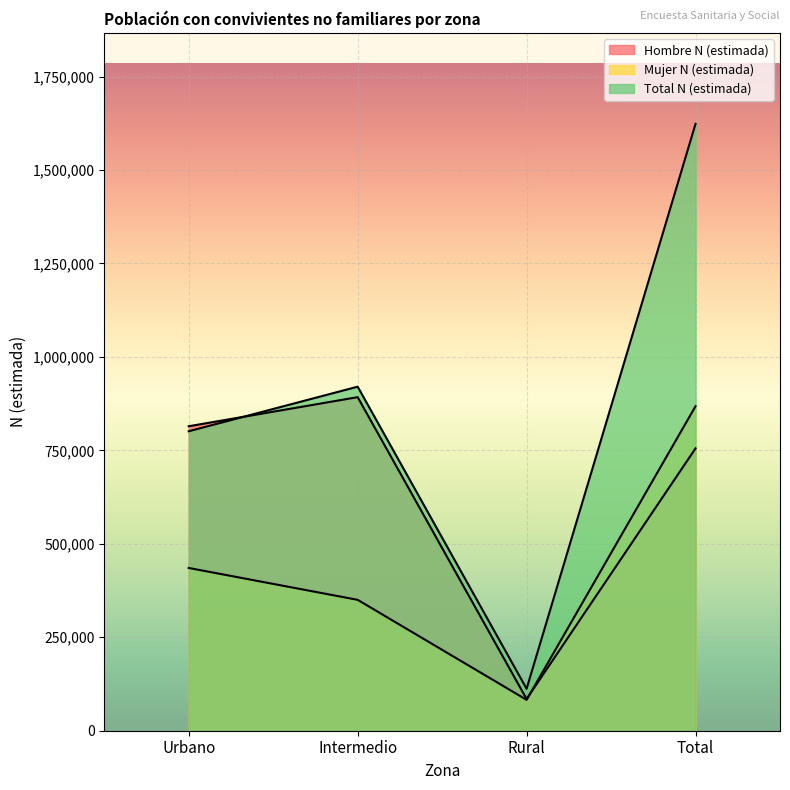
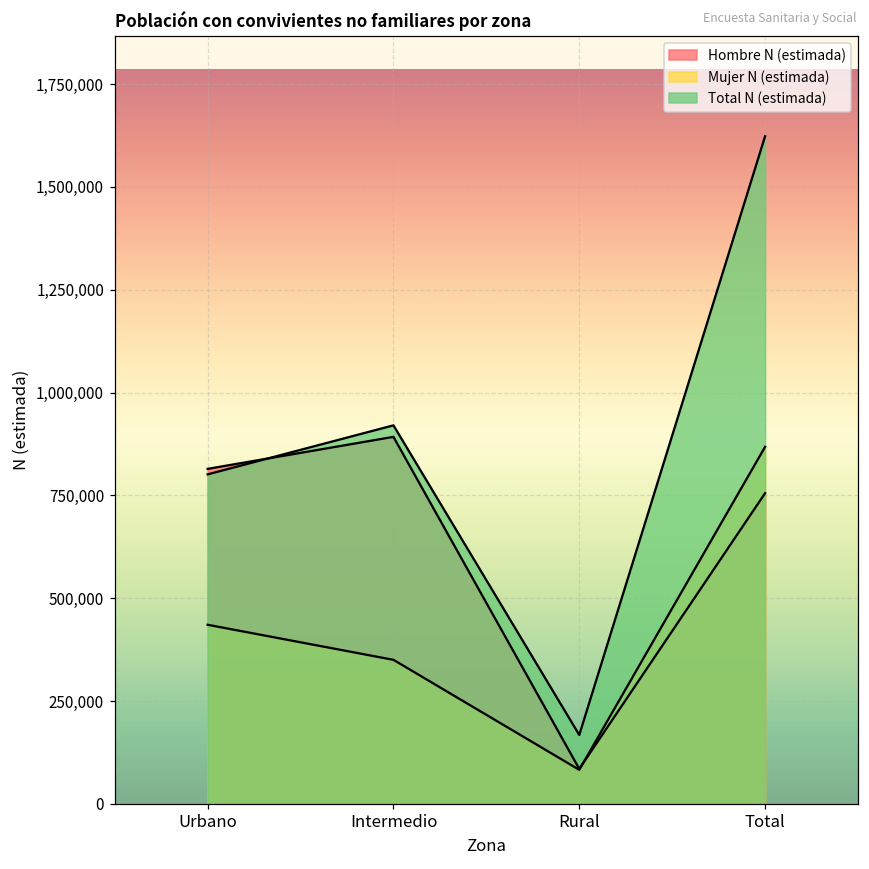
  {
    "Hombre N (estimada)": {
      "Urbano": "810,000",
      "Intermedio": "890,000",
      "Total": "760,000"
    },
    "Mujer N (estimada)": {
      "Urbano": "440,000",
      "Intermedio": "350,000",
      "Total": "870,000"
    },
    "Total N (estimada)": {
      "Urbano": "800,000",
      "Intermedio": "920,000",
-     "Rural": "110,000",
+     "Rural": "170,000",
      "Total": "1,620,000"
    }
  }
